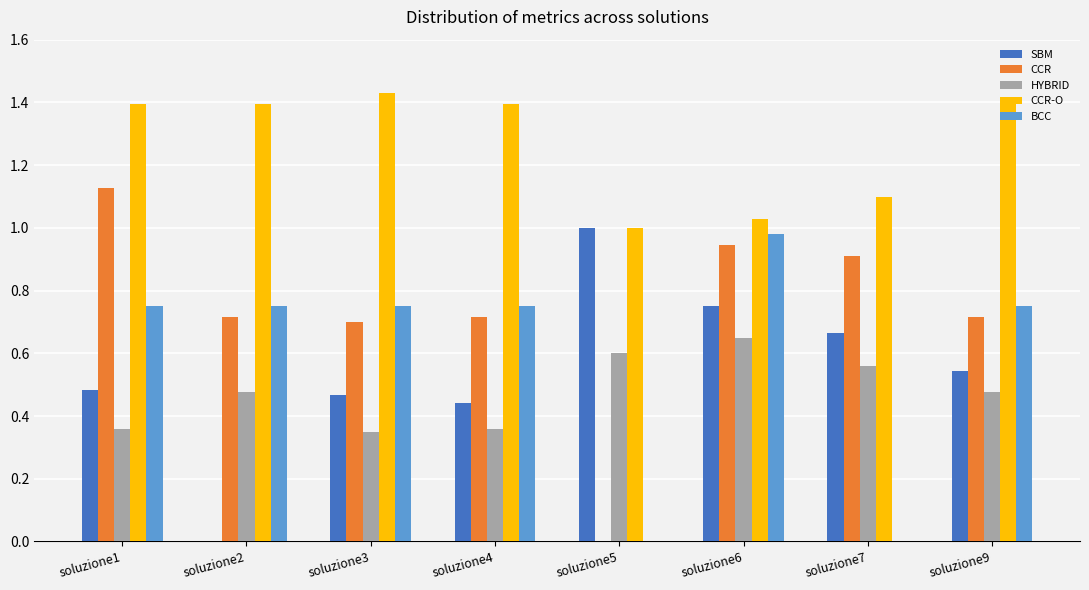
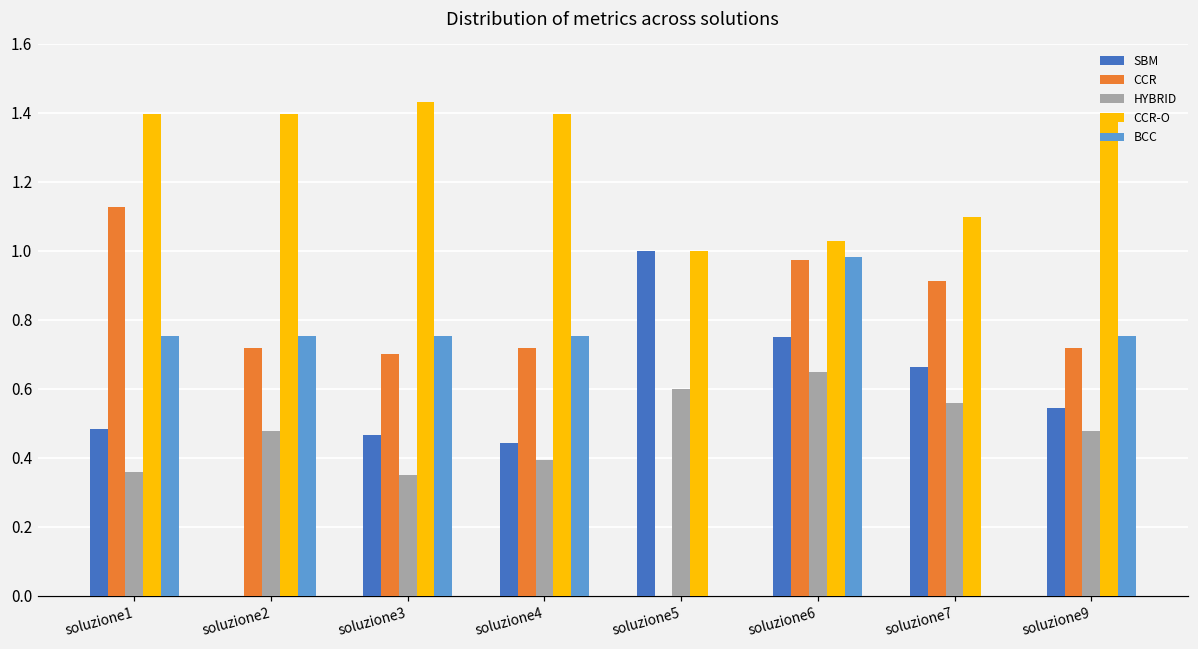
  {
    "CCR": {
      "soluzione1": 1.13,
      "soluzione2": 0.72,
      "soluzione3": 0.70,
      "soluzione4": 0.72,
      "soluzione5": 0.00,
-     "soluzione6": 0.95,
+     "soluzione6": 0.97,
      "soluzione7": 0.91,
      "soluzione9": 0.72
    },
    "HYBRID": {
      "soluzione1": 0.36,
      "soluzione2": 0.48,
      "soluzione3": 0.35,
-     "soluzione4": 0.36,
+     "soluzione4": 0.39,
      "soluzione5": 0.60,
      "soluzione6": 0.65,
      "soluzione7": 0.56,
      "soluzione9": 0.48
    },
    "CCR-O": {
      "soluzione1": 1.39,
      "soluzione2": 1.39,
      "soluzione3": 1.43,
      "soluzione4": 1.39,
      "soluzione5": 1.00,
      "soluzione6": 1.03,
      "soluzione7": 1.10,
      "soluzione9": 1.39
    }
  }
